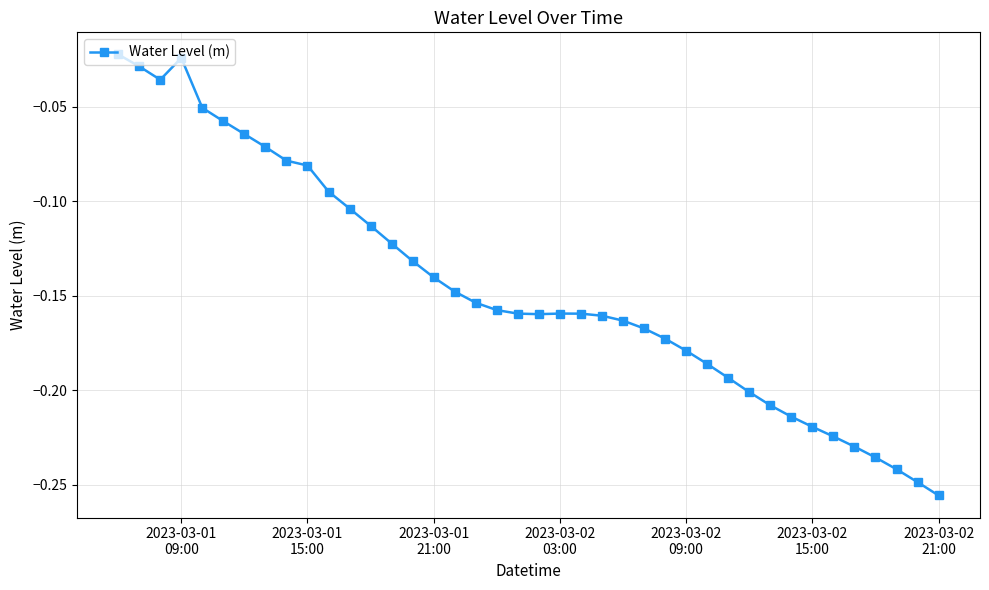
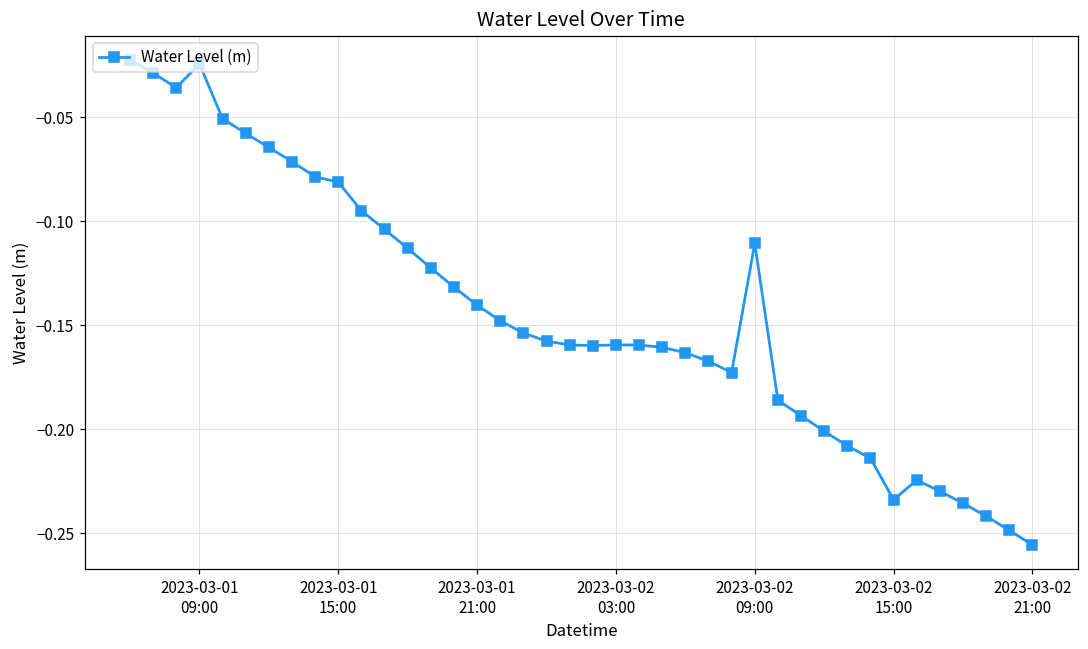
  {
    "2023-03-01 15:00": -0.081,
    "2023-03-01 21:00": -0.140,
    "2023-03-02 03:00": -0.159,
-   "2023-03-02 09:00": -0.179,
-   "2023-03-02 15:00": -0.219,
+   "2023-03-02 09:00": -0.111,
+   "2023-03-02 15:00": -0.234,
    "2023-03-02 21:00": -0.256
  }
